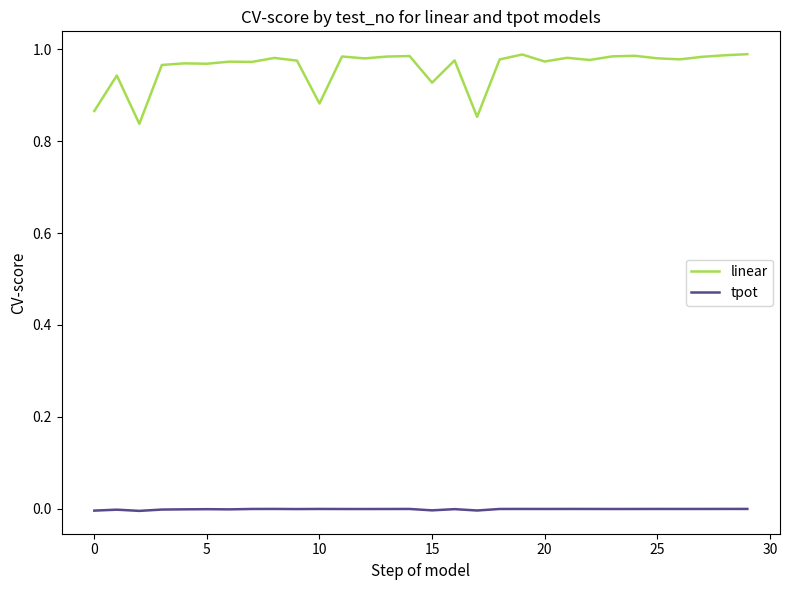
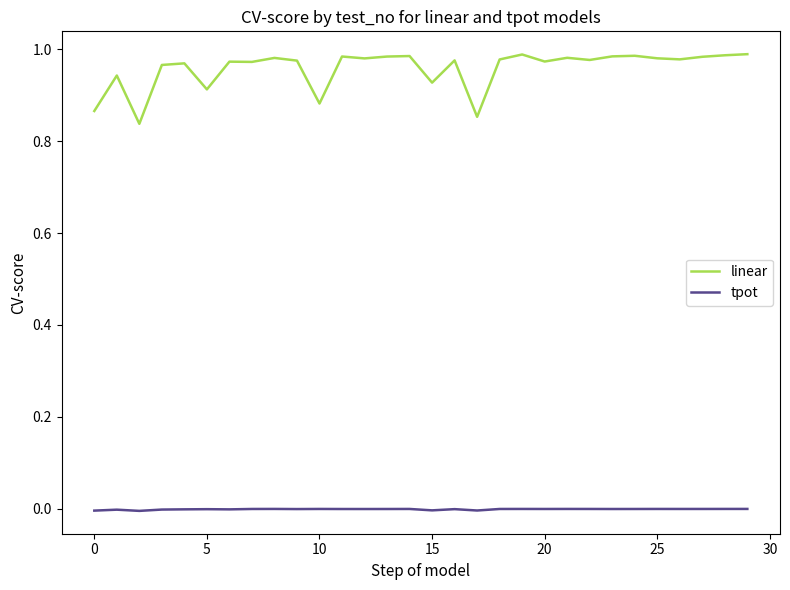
  {
    "linear": {
      "0": 0.87,
-     "5": 0.97,
+     "5": 0.91,
      "10": 0.88,
      "15": 0.93,
      "20": 0.97,
      "25": 0.98
    },
    "tpot": {
      "0": 0.00,
      "5": 0.00,
      "10": 0.00,
      "15": 0.00,
      "20": 0.00,
      "25": 0.00
    }
  }
